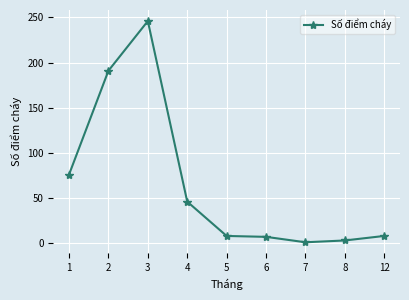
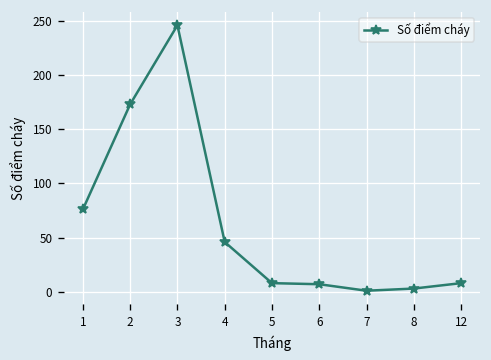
  {
    "1": 80,
-   "2": 190,
+   "2": 170,
    "3": 250,
    "4": 50,
    "5": 10,
    "6": 10,
    "7": 0,
    "8": 0,
    "12": 10
  }
